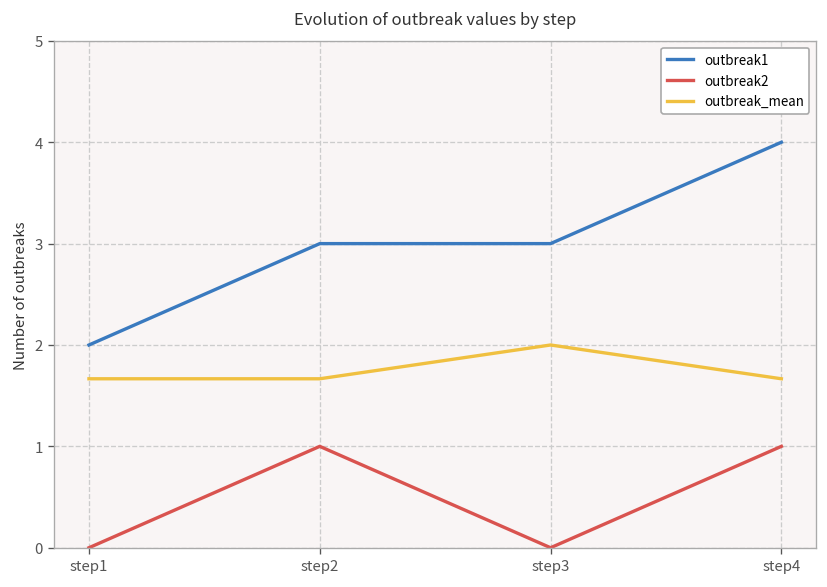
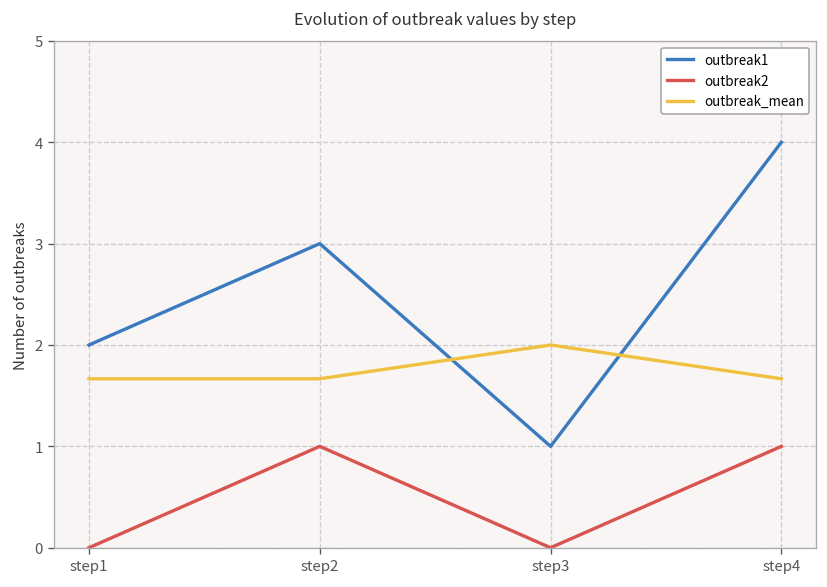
  {
    "outbreak1": {
      "step1": 2,
      "step2": 3,
-     "step3": 3,
+     "step3": 1,
      "step4": 4
    },
    "outbreak2": {
      "step1": 0,
      "step2": 1,
      "step3": 0,
      "step4": 1
    },
    "outbreak_mean": {
      "step1": 1.7,
      "step2": 1.7,
      "step3": 2,
      "step4": 1.7
    }
  }
